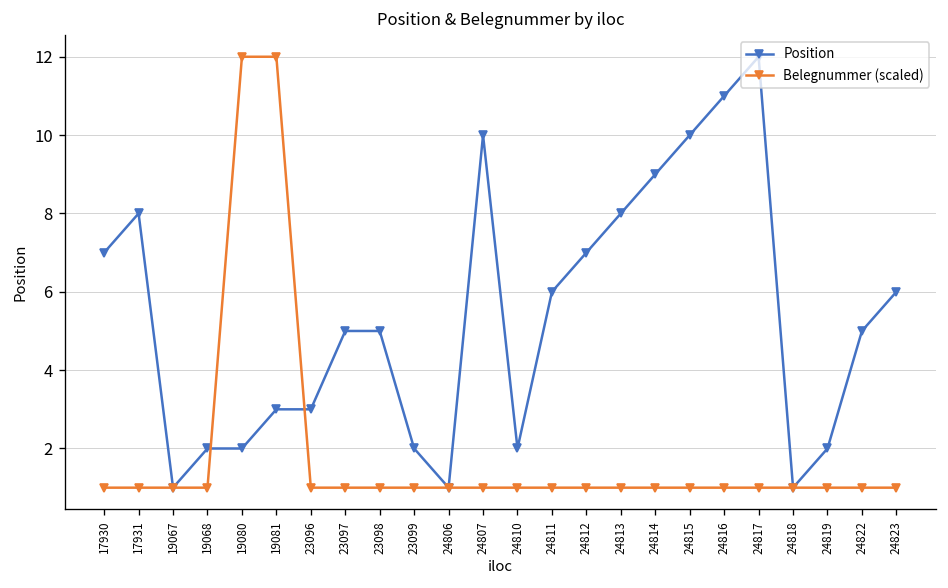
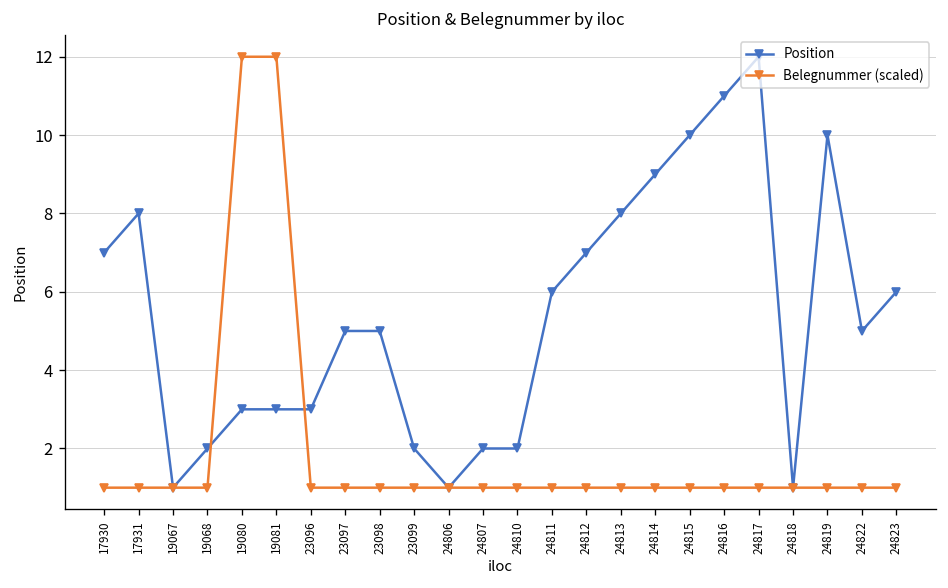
  {
    "Position": {
      "17930": 7,
      "17931": 8,
      "19068": 2,
-     "19080": 2,
+     "19080": 3,
      "19081": 3,
      "23096": 3,
      "23097": 5,
      "23098": 5,
      "23099": 2,
-     "24807": 10,
+     "24807": 2,
      "24810": 2,
      "24811": 6,
      "24812": 7,
      "24813": 8,
      "24814": 9,
      "24815": 10,
      "24816": 11,
-     "24819": 2,
+     "24819": 10,
      "24822": 5,
      "24823": 6
    },
    "Belegnummer (scaled)": {
      "17930": 1,
      "17931": 1,
      "19068": 1,
      "19080": 12,
      "19081": 12,
      "23096": 1,
      "23097": 1,
      "23098": 1,
      "23099": 1,
      "24807": 1,
      "24810": 1,
      "24811": 1,
      "24812": 1,
      "24813": 1,
      "24814": 1,
      "24815": 1,
      "24816": 1,
      "24817": 1,
      "24819": 1,
      "24822": 1,
      "24823": 1
    }
  }
